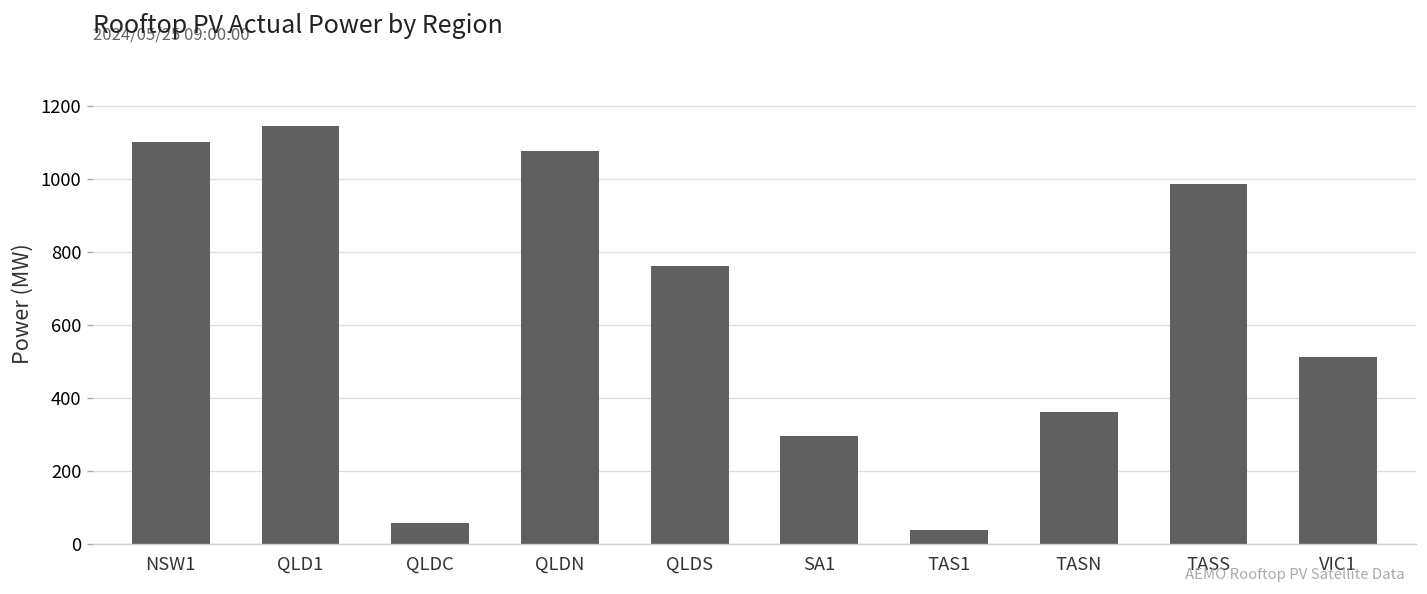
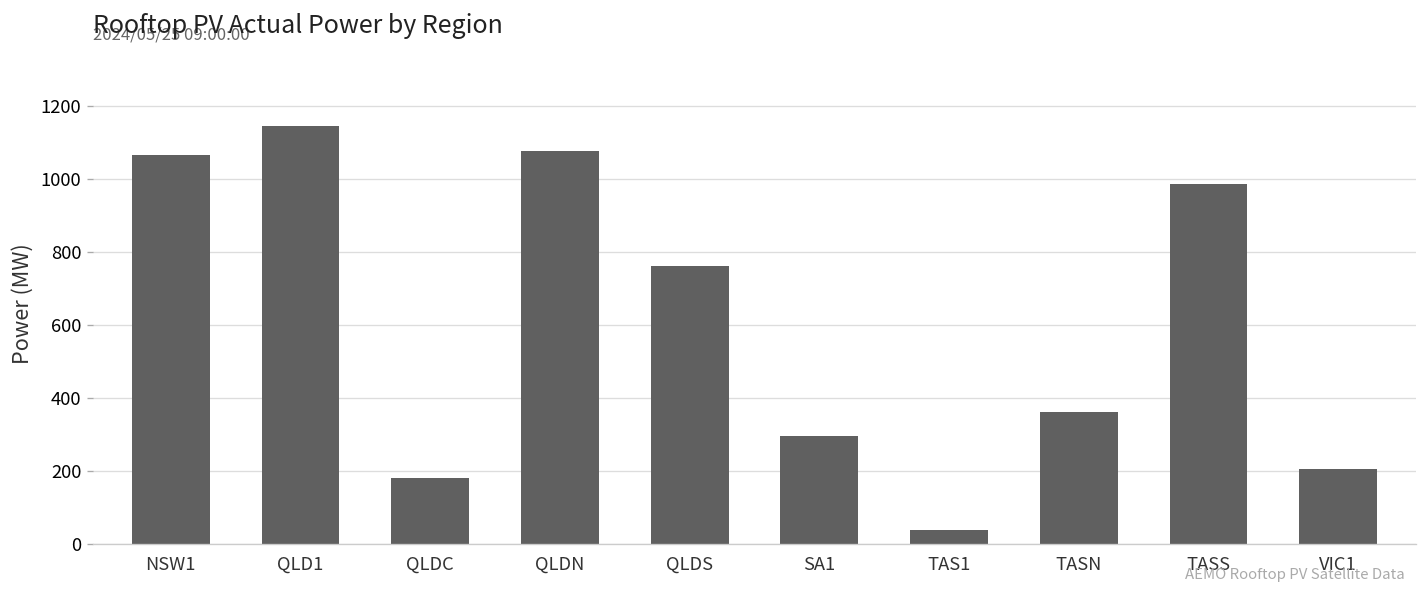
  {
-   "NSW1": 1100,
+   "NSW1": 1070,
    "QLD1": 1150,
-   "QLDC": 60,
+   "QLDC": 180,
    "QLDN": 1080,
    "QLDS": 760,
    "SA1": 300,
    "TAS1": 40,
    "TASN": 360,
    "TASS": 990,
-   "VIC1": 510
+   "VIC1": 200
  }
